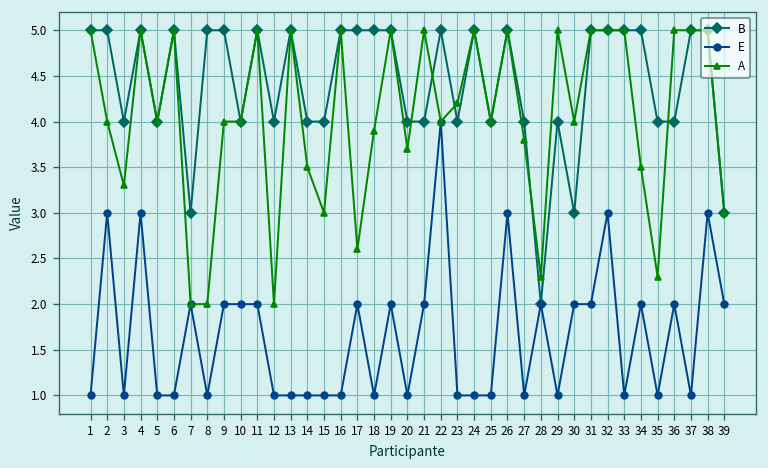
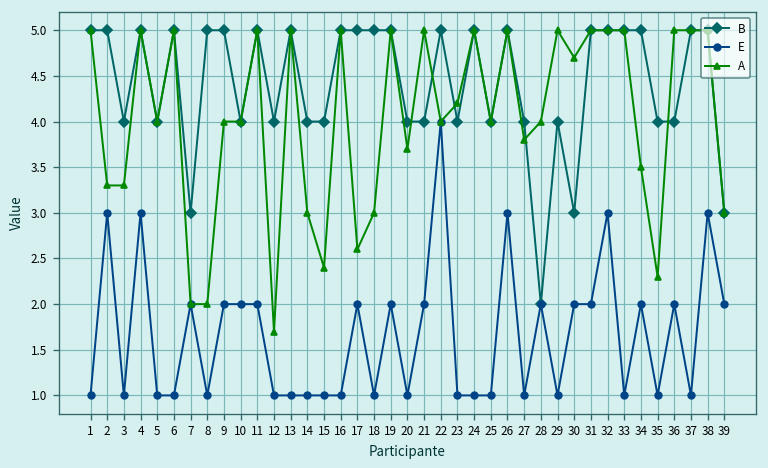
  {
    "A": {
-     "2": 4.0,
+     "2": 3.3,
      "3": 3.3,
      "8": 2.0,
      "9": 4.0,
-     "12": 2.0,
-     "14": 3.5,
-     "15": 3.0,
+     "12": 1.7,
+     "14": 3.0,
+     "15": 2.4,
      "17": 2.6,
-     "18": 3.9,
+     "18": 3.0,
      "20": 3.7,
      "21": 5.0,
      "23": 4.2,
      "27": 3.8,
-     "28": 2.3,
+     "28": 4.0,
      "29": 5.0,
-     "30": 4.0,
+     "30": 4.7,
      "34": 3.5,
      "35": 2.3,
      "36": 5.0
    }
  }
